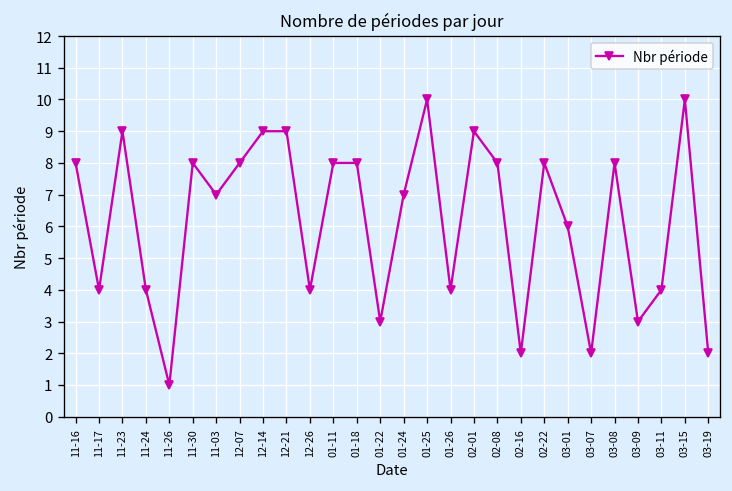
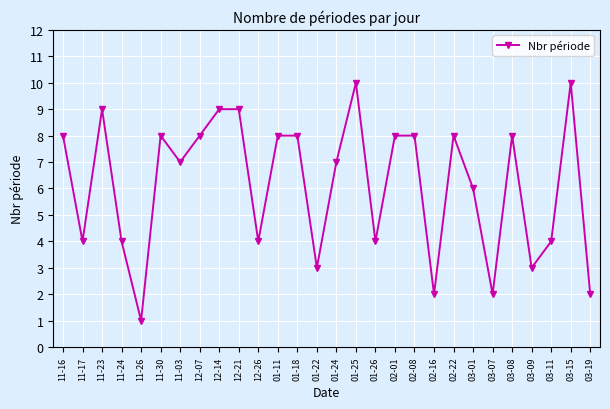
  {
    "11-16": 8,
    "11-17": 4,
    "11-23": 9,
    "11-24": 4,
    "11-26": 1,
    "11-30": 8,
    "11-03": 7,
    "12-07": 8,
    "12-14": 9,
    "12-21": 9,
    "12-26": 4,
    "01-11": 8,
    "01-18": 8,
    "01-22": 3,
    "01-24": 7,
    "01-25": 10,
    "01-26": 4,
-   "02-01": 9,
+   "02-01": 8,
    "02-08": 8,
    "02-16": 2,
    "02-22": 8,
    "03-01": 6,
    "03-07": 2,
    "03-08": 8,
    "03-09": 3,
    "03-11": 4,
    "03-15": 10,
    "03-19": 2
  }
